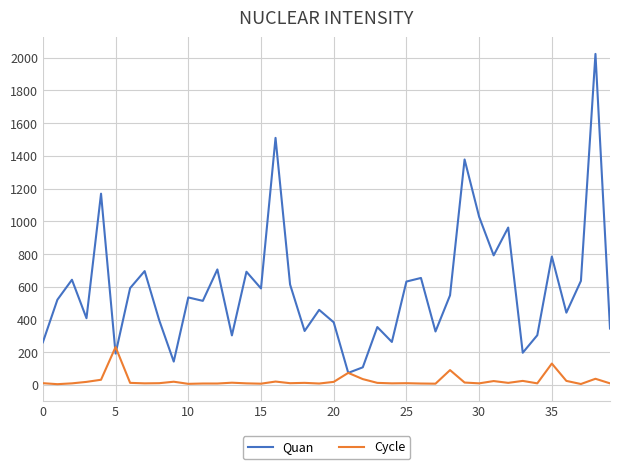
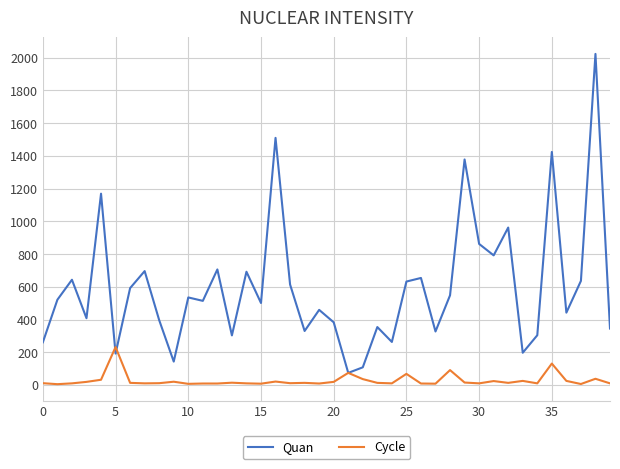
  {
    "Quan": {
      "0": 260,
      "5": 190,
      "10": 540,
-     "15": 590,
+     "15": 500,
      "20": 380,
      "25": 630,
-     "30": 1030,
-     "35": 790
+     "30": 860,
+     "35": 1420
    },
    "Cycle": {
      "0": 10,
      "5": 230,
      "10": 10,
      "15": 10,
      "20": 20,
-     "25": 10,
+     "25": 70,
      "30": 10,
      "35": 130
    }
  }
